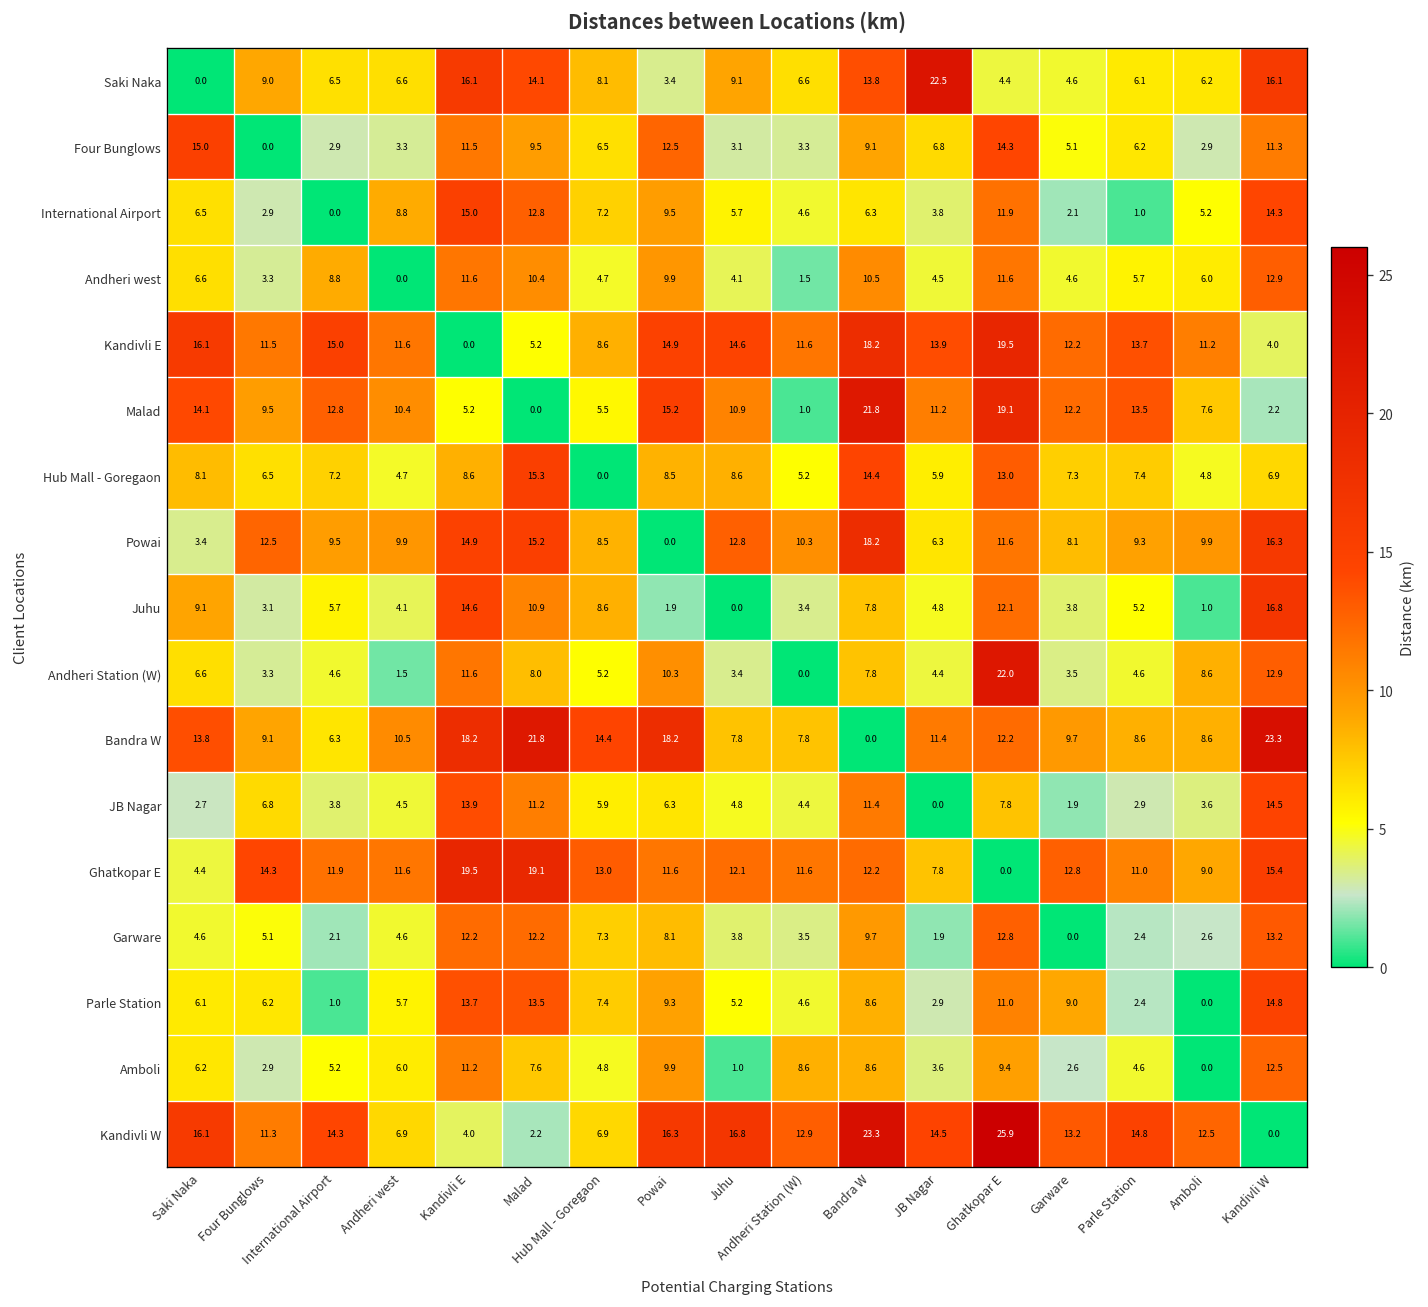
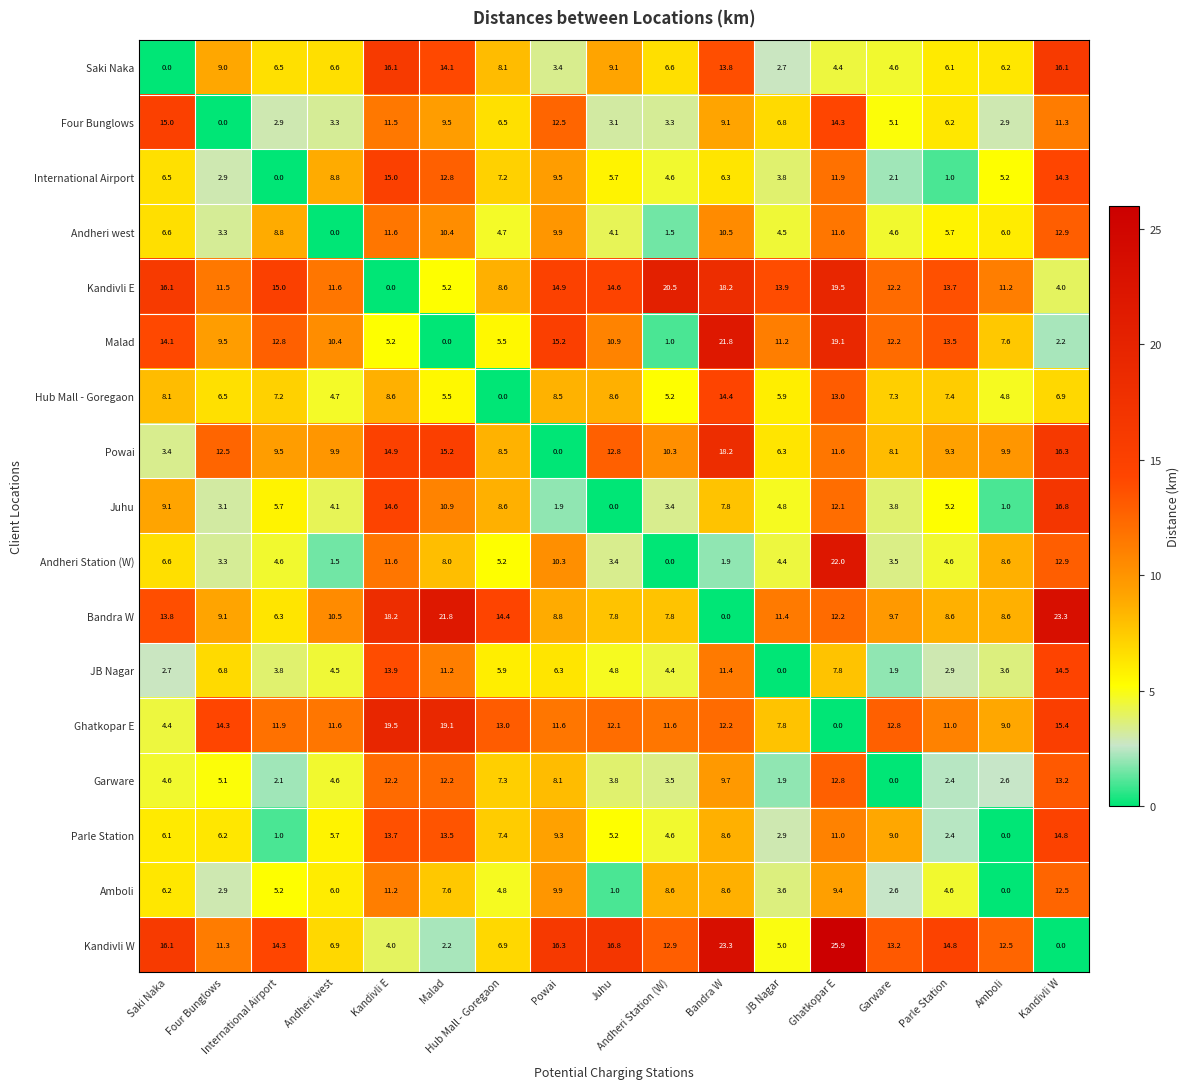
  {
    "Saki Naka": {
      "Saki Naka": 0.0,
      "Four Bunglows": 9.0,
      "International Airport": 6.5,
      "Andheri west": 6.6,
      "Kandivli E": 16.1,
      "Malad": 14.1,
      "Hub Mall - Goregaon": 8.1,
      "Powai": 3.4,
      "Juhu": 9.1,
      "Andheri Station (W)": 6.6,
      "Bandra W": 13.8,
-     "JB Nagar": 22.5,
+     "JB Nagar": 2.7,
      "Ghatkopar E": 4.4,
      "Garware": 4.6,
      "Parle Station": 6.1,
      "Amboli": 6.2,
      "Kandivli W": 16.1
    },
    "Kandivli E": {
      "Saki Naka": 16.1,
      "Four Bunglows": 11.5,
      "International Airport": 15.0,
      "Andheri west": 11.6,
      "Kandivli E": 0.0,
      "Malad": 5.2,
      "Hub Mall - Goregaon": 8.6,
      "Powai": 14.9,
      "Juhu": 14.6,
-     "Andheri Station (W)": 11.6,
+     "Andheri Station (W)": 20.5,
      "Bandra W": 18.2,
      "JB Nagar": 13.9,
      "Ghatkopar E": 19.5,
      "Garware": 12.2,
      "Parle Station": 13.7,
      "Amboli": 11.2,
      "Kandivli W": 4.0
    },
    "Hub Mall - Goregaon": {
      "Saki Naka": 8.1,
      "Four Bunglows": 6.5,
      "International Airport": 7.2,
      "Andheri west": 4.7,
      "Kandivli E": 8.6,
-     "Malad": 15.3,
+     "Malad": 5.5,
      "Hub Mall - Goregaon": 0.0,
      "Powai": 8.5,
      "Juhu": 8.6,
      "Andheri Station (W)": 5.2,
      "Bandra W": 14.4,
      "JB Nagar": 5.9,
      "Ghatkopar E": 13.0,
      "Garware": 7.3,
      "Parle Station": 7.4,
      "Amboli": 4.8,
      "Kandivli W": 6.9
    },
    "Andheri Station (W)": {
      "Saki Naka": 6.6,
      "Four Bunglows": 3.3,
      "International Airport": 4.6,
      "Andheri west": 1.5,
      "Kandivli E": 11.6,
      "Malad": 8.0,
      "Hub Mall - Goregaon": 5.2,
      "Powai": 10.3,
      "Juhu": 3.4,
      "Andheri Station (W)": 0.0,
-     "Bandra W": 7.8,
+     "Bandra W": 1.9,
      "JB Nagar": 4.4,
      "Ghatkopar E": 22.0,
      "Garware": 3.5,
      "Parle Station": 4.6,
      "Amboli": 8.6,
      "Kandivli W": 12.9
    },
    "Bandra W": {
      "Saki Naka": 13.8,
      "Four Bunglows": 9.1,
      "International Airport": 6.3,
      "Andheri west": 10.5,
      "Kandivli E": 18.2,
      "Malad": 21.8,
      "Hub Mall - Goregaon": 14.4,
-     "Powai": 18.2,
+     "Powai": 8.8,
      "Juhu": 7.8,
      "Andheri Station (W)": 7.8,
      "Bandra W": 0.0,
      "JB Nagar": 11.4,
      "Ghatkopar E": 12.2,
      "Garware": 9.7,
      "Parle Station": 8.6,
      "Amboli": 8.6,
      "Kandivli W": 23.3
    },
    "Kandivli W": {
      "Saki Naka": 16.1,
      "Four Bunglows": 11.3,
      "International Airport": 14.3,
      "Andheri west": 6.9,
      "Kandivli E": 4.0,
      "Malad": 2.2,
      "Hub Mall - Goregaon": 6.9,
      "Powai": 16.3,
      "Juhu": 16.8,
      "Andheri Station (W)": 12.9,
      "Bandra W": 23.3,
-     "JB Nagar": 14.5,
+     "JB Nagar": 5.0,
      "Ghatkopar E": 25.9,
      "Garware": 13.2,
      "Parle Station": 14.8,
      "Amboli": 12.5,
      "Kandivli W": 0.0
    }
  }
